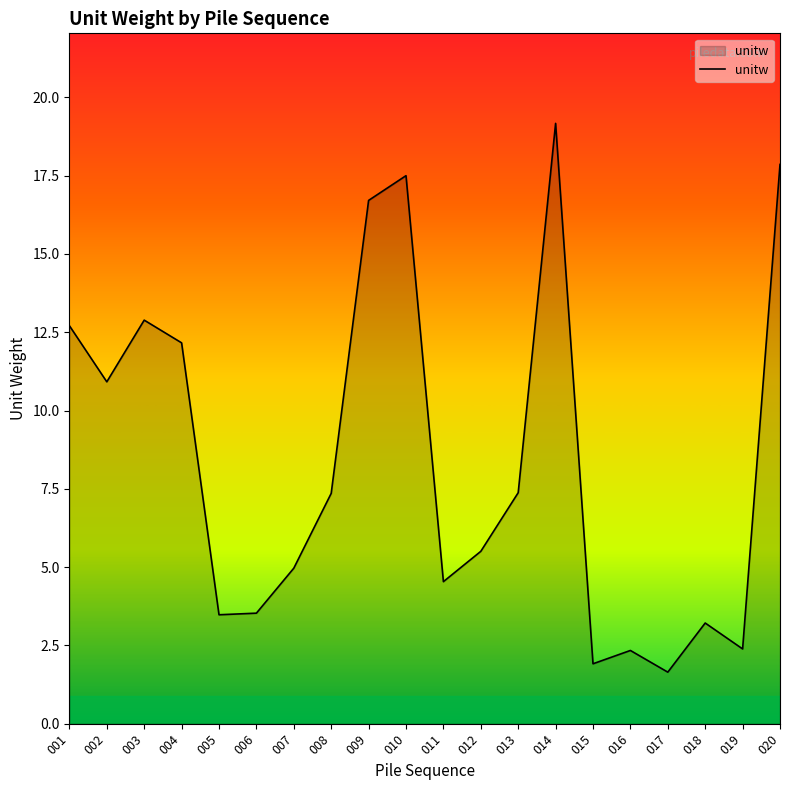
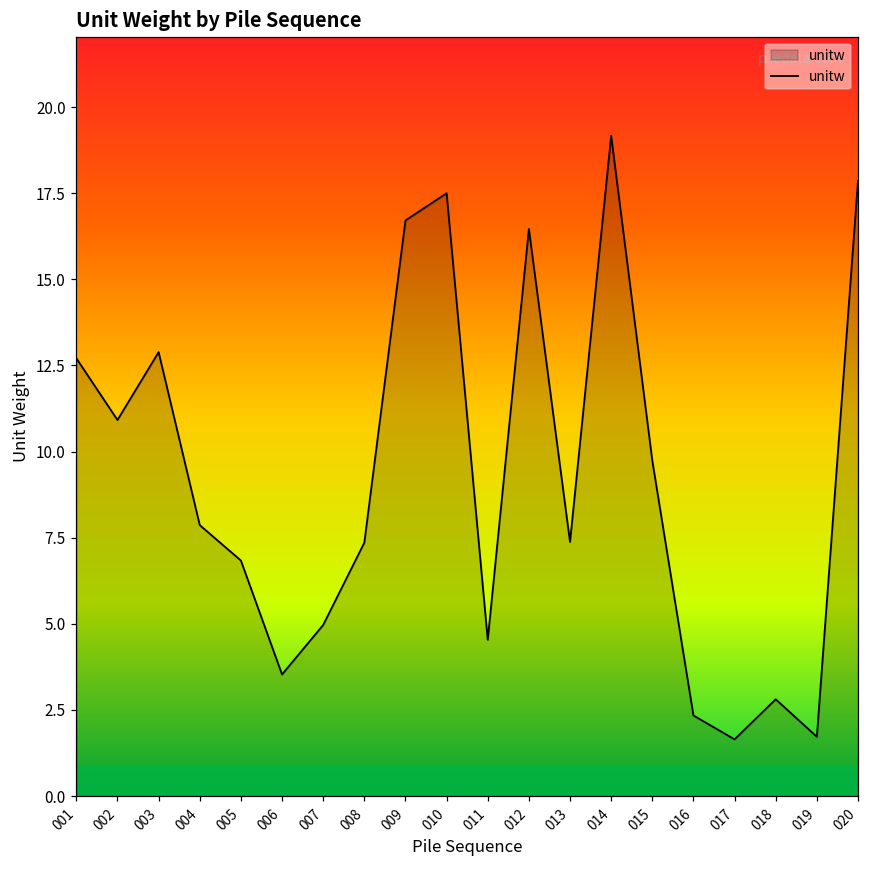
  {
    "001": 12.7,
    "002": 10.9,
    "003": 12.9,
-   "004": 12.2,
-   "005": 3.5,
+   "004": 7.9,
+   "005": 6.8,
    "006": 3.5,
    "007": 5.0,
    "008": 7.4,
    "009": 16.7,
    "010": 17.5,
    "011": 4.5,
-   "012": 5.5,
+   "012": 16.5,
    "013": 7.4,
    "014": 19.2,
-   "015": 1.9,
+   "015": 9.7,
    "016": 2.3,
    "017": 1.6,
-   "018": 3.2,
-   "019": 2.4,
+   "018": 2.8,
+   "019": 1.7,
    "020": 17.9
  }
